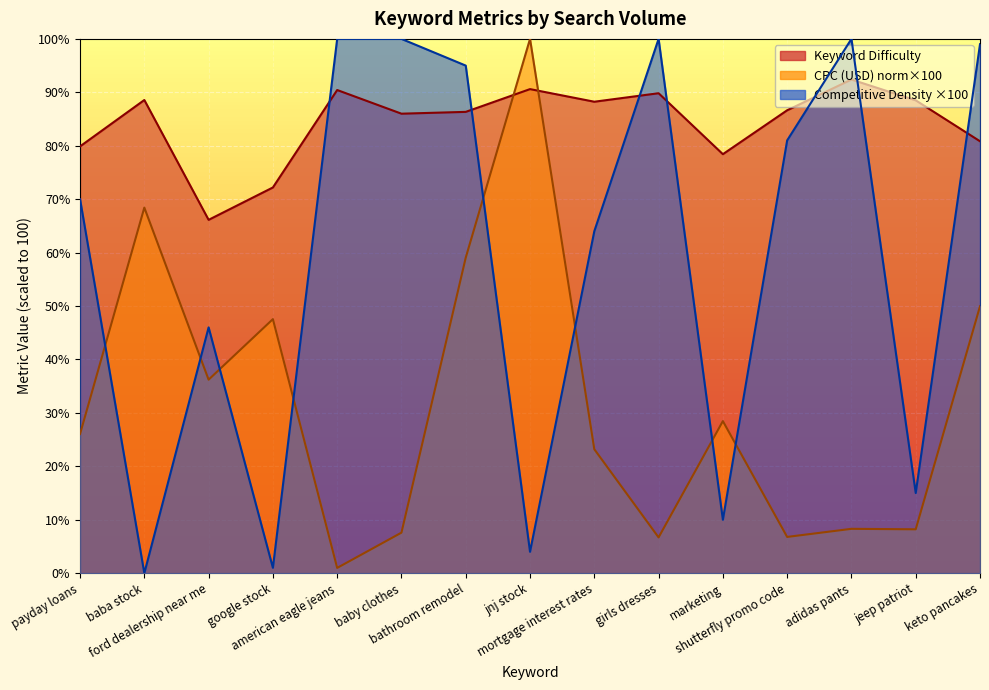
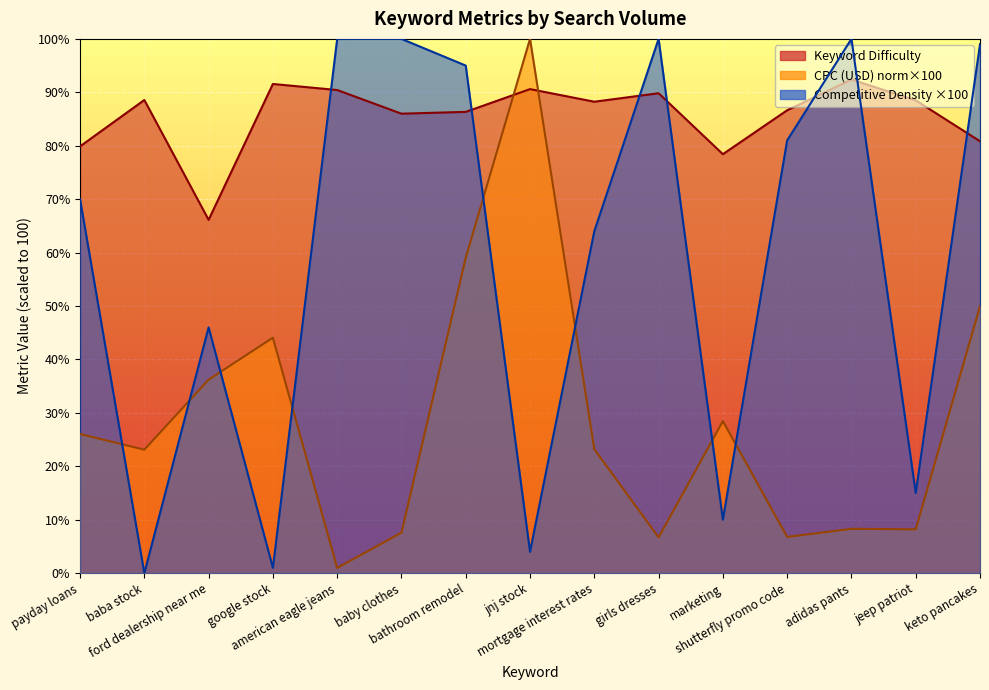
  {
    "Keyword Difficulty": {
      "payday loans": "80%",
      "baba stock": "89%",
      "ford dealership near me": "66%",
-     "google stock": "72%",
+     "google stock": "92%",
      "american eagle jeans": "90%",
      "baby clothes": "86%",
      "bathroom remodel": "86%",
      "jnj stock": "91%",
      "mortgage interest rates": "88%",
      "girls dresses": "90%",
      "marketing": "78%",
      "shutterfly promo code": "87%",
      "keto pancakes": "81%"
    },
    "CPC (USD) norm×100": {
      "payday loans": "26%",
-     "baba stock": "68%",
+     "baba stock": "23%",
      "ford dealership near me": "36%",
-     "google stock": "48%",
+     "google stock": "44%",
      "american eagle jeans": "1%",
      "baby clothes": "8%",
      "bathroom remodel": "59%",
      "jnj stock": "100%",
      "mortgage interest rates": "23%",
      "girls dresses": "7%",
      "marketing": "28%",
      "shutterfly promo code": "7%",
      "adidas pants": "8%",
      "jeep patriot": "8%",
      "keto pancakes": "50%"
    },
    "Competitive Density ×100": {
      "payday loans": "70%",
      "baba stock": "0%",
      "ford dealership near me": "46%",
      "google stock": "1%",
      "american eagle jeans": "100%",
      "baby clothes": "100%",
      "bathroom remodel": "95%",
      "jnj stock": "4%",
      "mortgage interest rates": "64%",
      "girls dresses": "100%",
      "marketing": "10%",
      "shutterfly promo code": "81%",
      "adidas pants": "100%",
      "jeep patriot": "15%",
      "keto pancakes": "99%"
    }
  }
